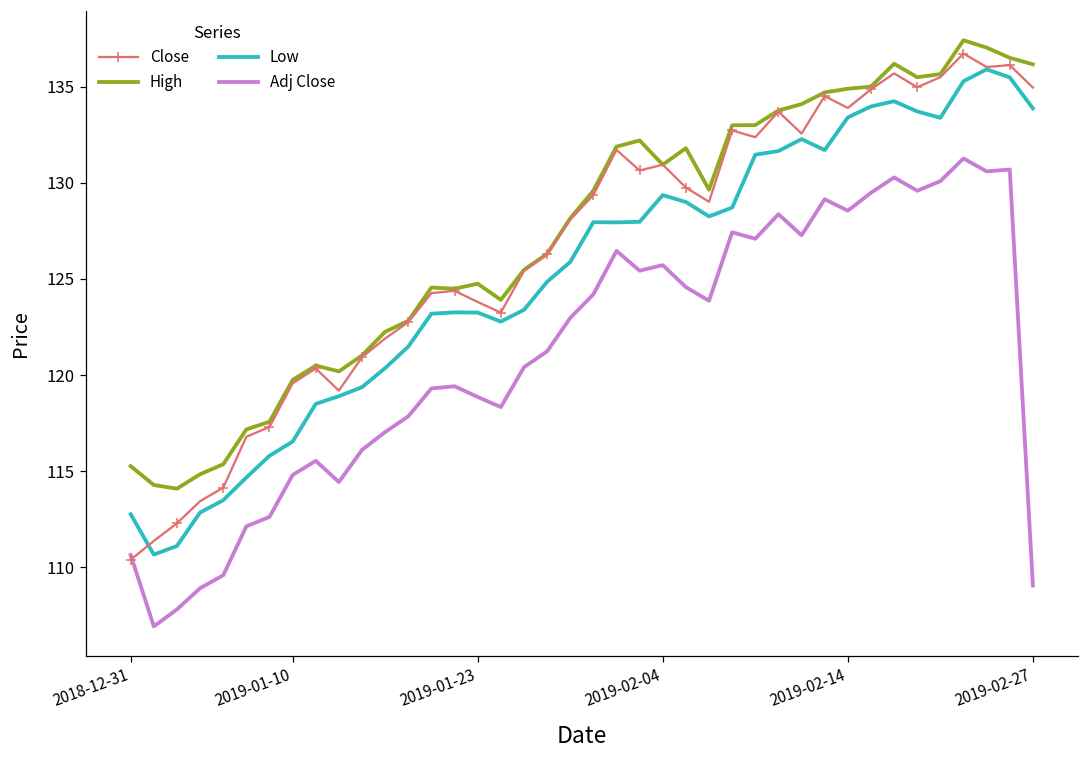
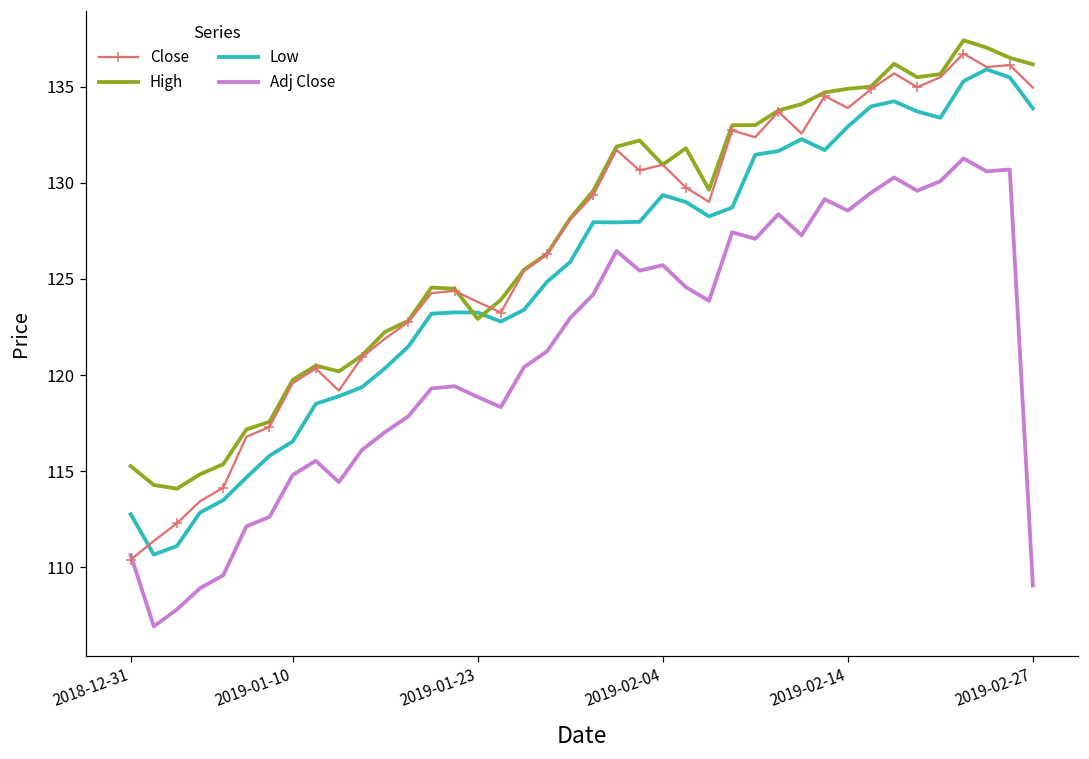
  {
    "Close": {
      "2018-12-31": 110.4,
      "2019-01-10": 119.6,
      "2019-01-23": 123.8,
      "2019-02-14": 133.9,
      "2019-02-27": 134.9
    },
    "High": {
      "2018-12-31": 115.3,
      "2019-01-10": 119.7,
-     "2019-01-23": 124.8,
+     "2019-01-23": 122.9,
      "2019-02-14": 134.9,
      "2019-02-27": 136.2
    },
    "Low": {
      "2018-12-31": 112.8,
      "2019-01-10": 116.5,
      "2019-01-23": 123.3,
      "2019-02-04": 129.4,
-     "2019-02-14": 133.4,
+     "2019-02-14": 132.9,
      "2019-02-27": 133.9
    },
    "Adj Close": {
      "2018-12-31": 110.6,
      "2019-01-10": 114.8,
      "2019-01-23": 118.9,
      "2019-02-04": 125.7,
      "2019-02-14": 128.5,
      "2019-02-27": 109.0
    }
  }
